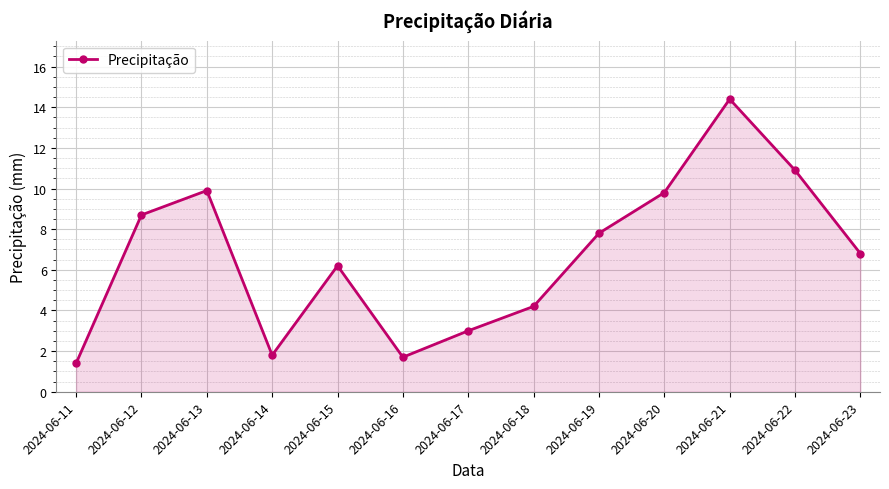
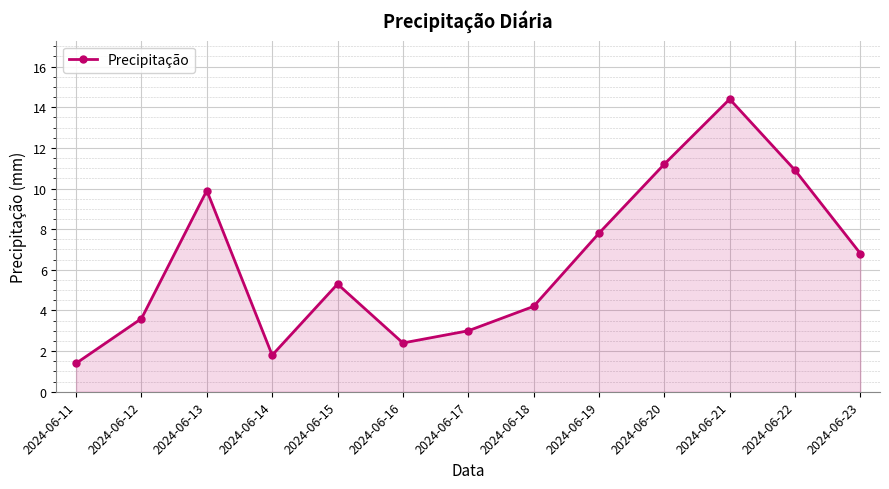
  {
    "2024-06-11": 1.4,
-   "2024-06-12": 8.7,
+   "2024-06-12": 3.6,
    "2024-06-13": 9.9,
    "2024-06-14": 1.8,
-   "2024-06-15": 6.2,
-   "2024-06-16": 1.7,
+   "2024-06-15": 5.3,
+   "2024-06-16": 2.4,
    "2024-06-17": 3.0,
    "2024-06-18": 4.2,
    "2024-06-19": 7.8,
-   "2024-06-20": 9.8,
+   "2024-06-20": 11.2,
    "2024-06-21": 14.4,
    "2024-06-22": 10.9,
    "2024-06-23": 6.8
  }
